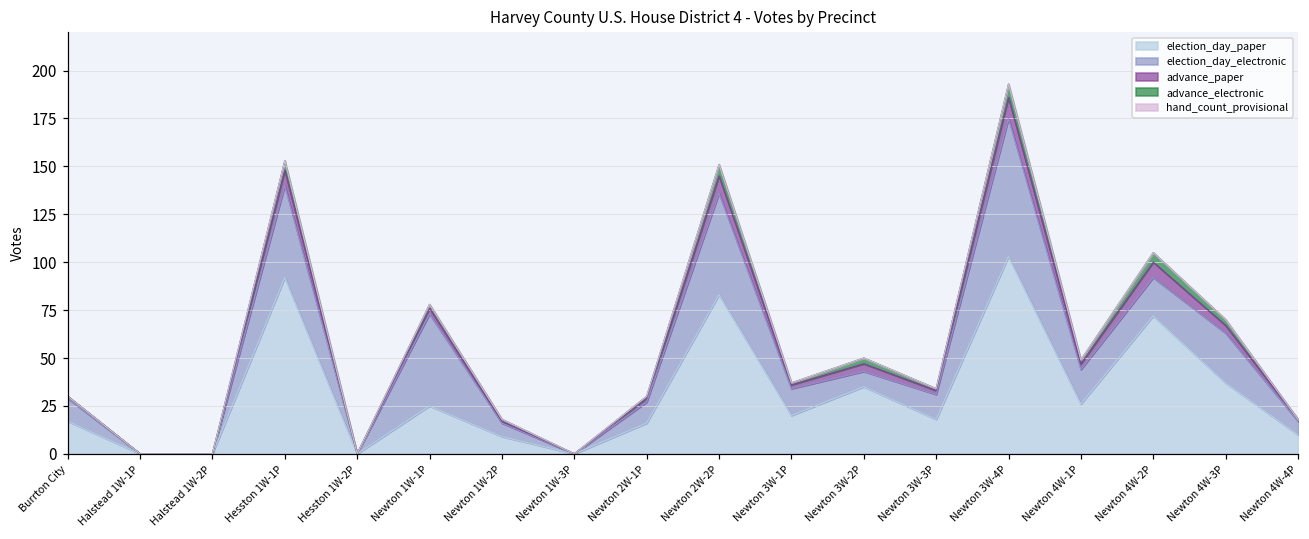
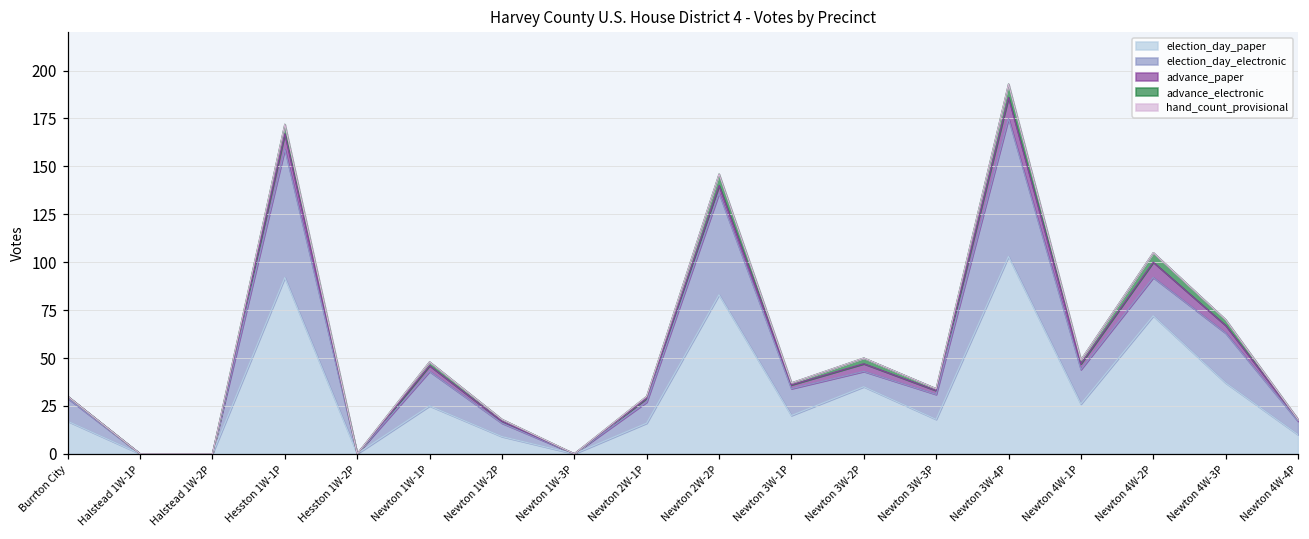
  {
    "election_day_electronic": {
-     "Hesston 1W-1P": 48,
-     "Newton 1W-1P": 48,
+     "Hesston 1W-1P": 67,
+     "Newton 1W-1P": 18,
      "Newton 2W-1P": 11,
      "Newton 2W-2P": 53,
      "Newton 3W-1P": 14,
      "Newton 3W-2P": 8,
      "Newton 3W-3P": 13,
      "Newton 3W-4P": 72,
      "Newton 4W-1P": 18,
      "Newton 4W-2P": 20,
      "Newton 4W-3P": 26
    },
    "advance_paper": {
      "Hesston 1W-1P": 8,
      "Newton 1W-1P": 3,
-     "Newton 2W-2P": 9,
+     "Newton 2W-2P": 4,
      "Newton 3W-2P": 4,
      "Newton 3W-4P": 11,
      "Newton 4W-1P": 3,
      "Newton 4W-2P": 8,
      "Newton 4W-3P": 4
    }
  }
